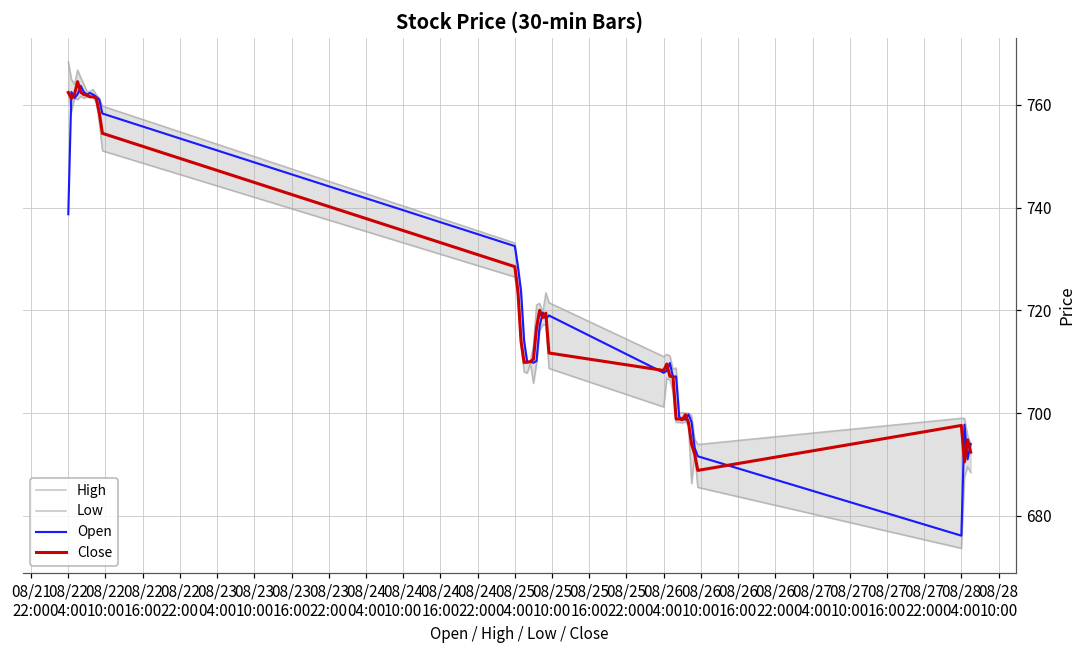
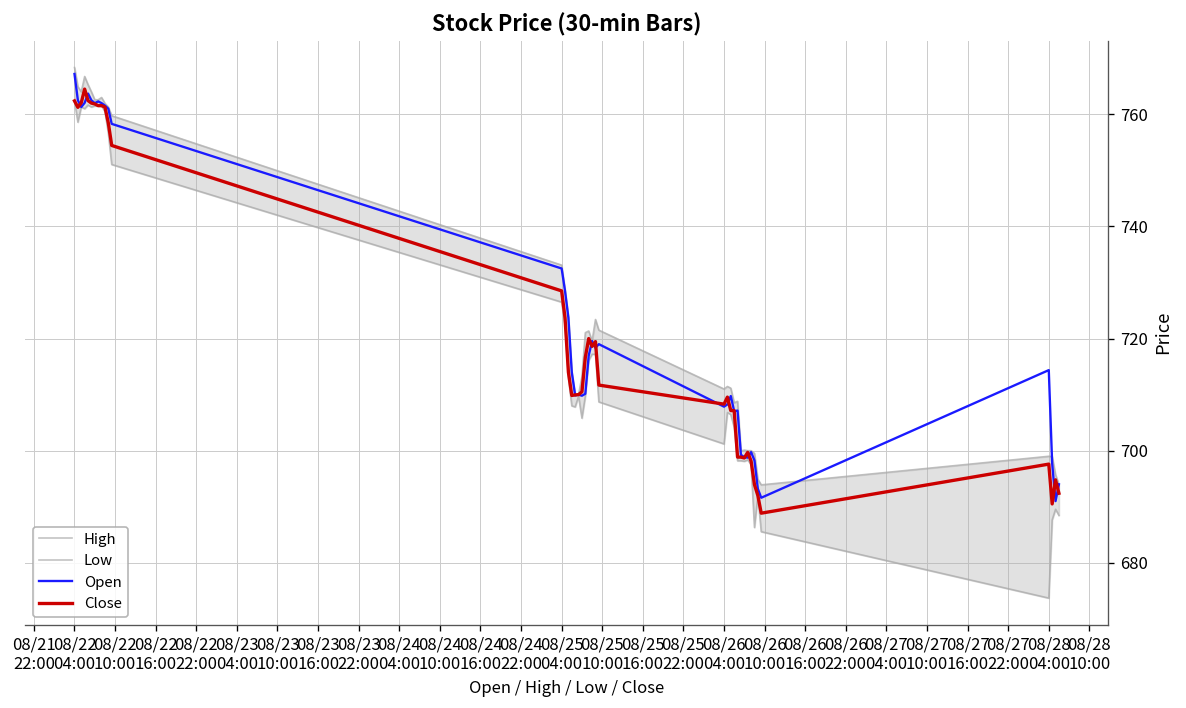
  {
    "Open": {
-     "08/22 04:00": 739,
+     "08/22 04:00": 767,
      "08/25 04:00": 733,
-     "08/28 04:00": 676
+     "08/28 04:00": 714
    },
    "Close": {
      "08/25 04:00": 729,
      "08/28 04:00": 698
    }
  }
